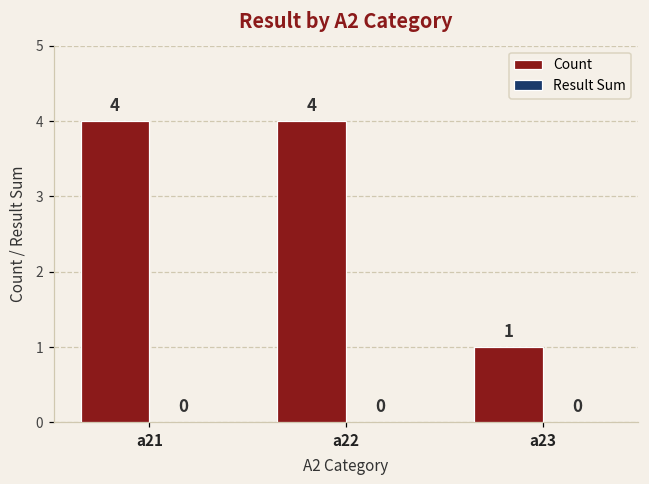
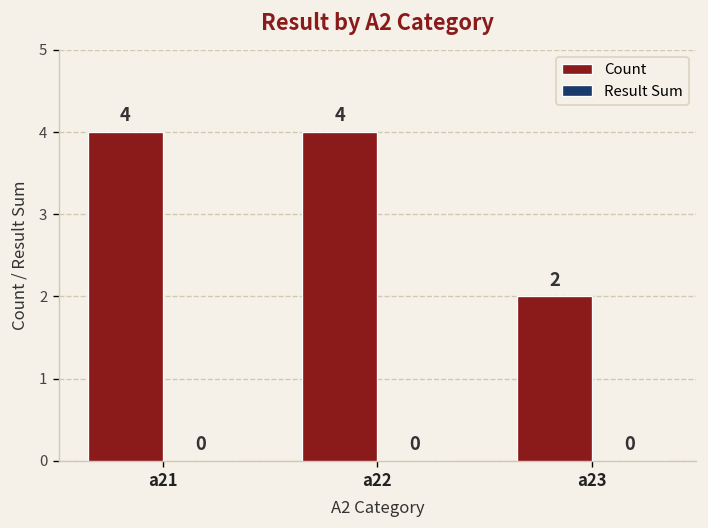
  {
    "Count": {
      "a21": 4,
      "a22": 4,
-     "a23": 1
+     "a23": 2
    },
    "Result Sum": {
      "a21": 0,
      "a22": 0,
      "a23": 0
    }
  }
